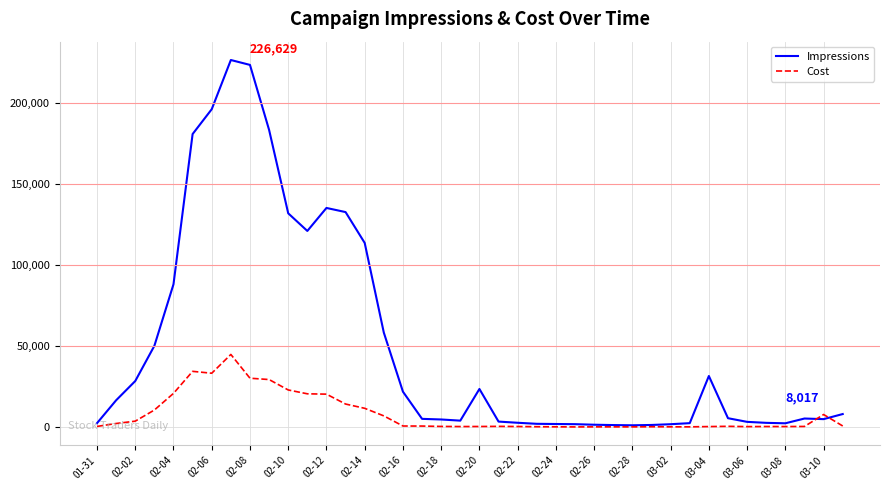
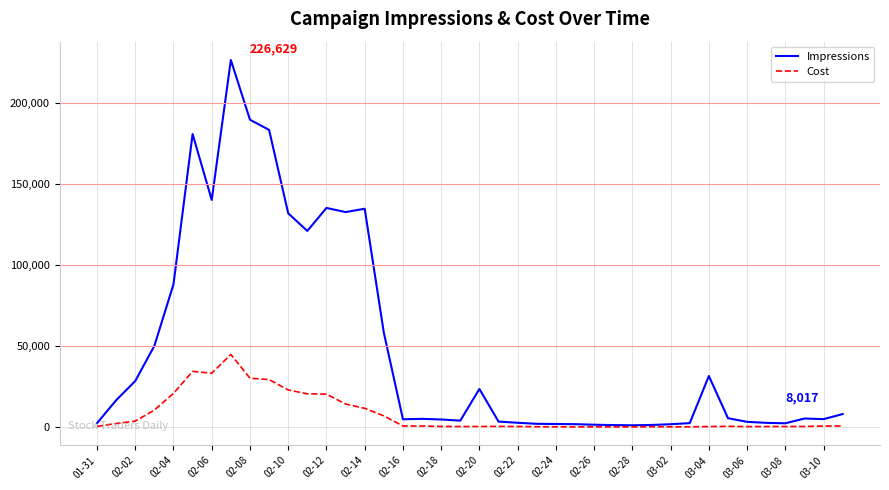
  {
    "Impressions": {
      "01-31": "2,000",
      "02-02": "28,000",
      "02-04": "88,000",
-     "02-06": "196,000",
-     "02-08": "224,000",
+     "02-06": "140,000",
+     "02-08": "190,000",
      "02-10": "132,000",
      "02-12": "135,000",
-     "02-14": "114,000",
-     "02-16": "22,000",
+     "02-14": "135,000",
+     "02-16": "5,000",
      "02-18": "5,000",
      "02-20": "23,000",
      "02-22": "3,000",
      "02-24": "2,000",
      "03-02": "2,000",
      "03-04": "32,000",
      "03-06": "3,000",
      "03-08": "2,000",
      "03-10": "5,000"
    },
    "Cost": {
      "01-31": "0",
      "02-02": "4,000",
      "02-04": "21,000",
      "02-06": "33,000",
      "02-08": "30,000",
      "02-10": "23,000",
      "02-12": "20,000",
      "02-14": "12,000",
      "02-16": "1,000",
      "02-18": "0",
      "02-20": "0",
      "02-22": "0",
      "02-24": "0",
      "03-02": "0",
      "03-04": "0",
      "03-06": "0",
      "03-08": "0",
-     "03-10": "8,000"
+     "03-10": "1,000"
    }
  }
